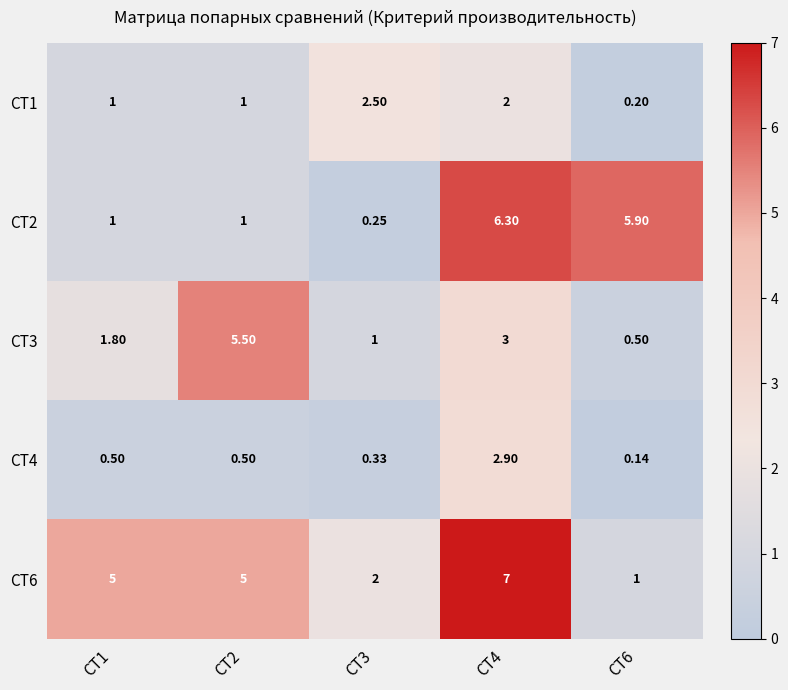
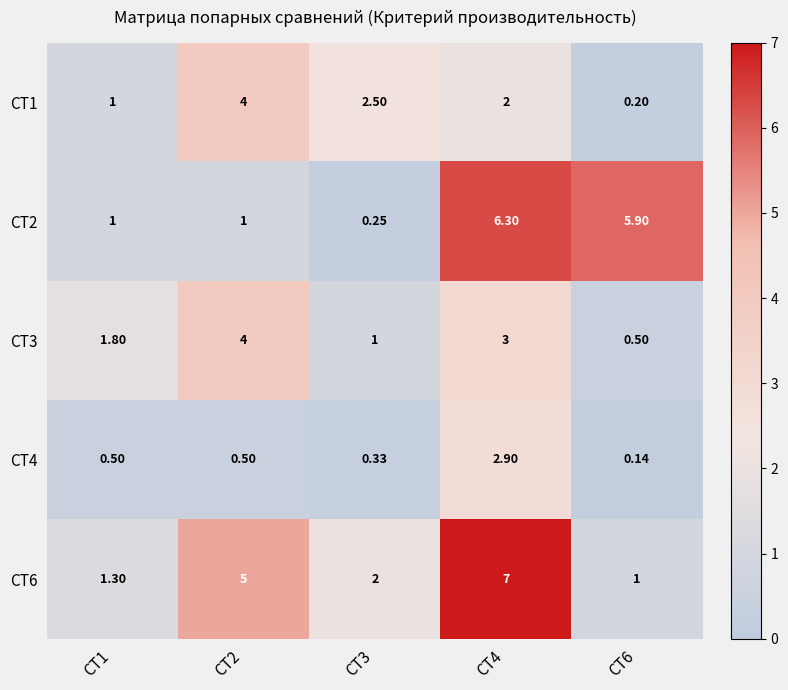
  {
    "СТ1": {
      "СТ1": 1,
-     "СТ2": 1,
+     "СТ2": 4,
      "СТ3": 2.50,
      "СТ4": 2,
      "СТ6": 0.20
    },
    "СТ2": {
      "СТ1": 1,
      "СТ2": 1,
      "СТ3": 0.25,
      "СТ4": 6.30,
      "СТ6": 5.90
    },
    "СТ3": {
      "СТ1": 1.80,
-     "СТ2": 5.50,
+     "СТ2": 4,
      "СТ3": 1,
      "СТ4": 3,
      "СТ6": 0.50
    },
    "СТ4": {
      "СТ1": 0.50,
      "СТ2": 0.50,
      "СТ3": 0.33,
      "СТ4": 2.90,
      "СТ6": 0.14
    },
    "СТ6": {
-     "СТ1": 5,
+     "СТ1": 1.30,
      "СТ2": 5,
      "СТ3": 2,
      "СТ4": 7,
      "СТ6": 1
    }
  }
